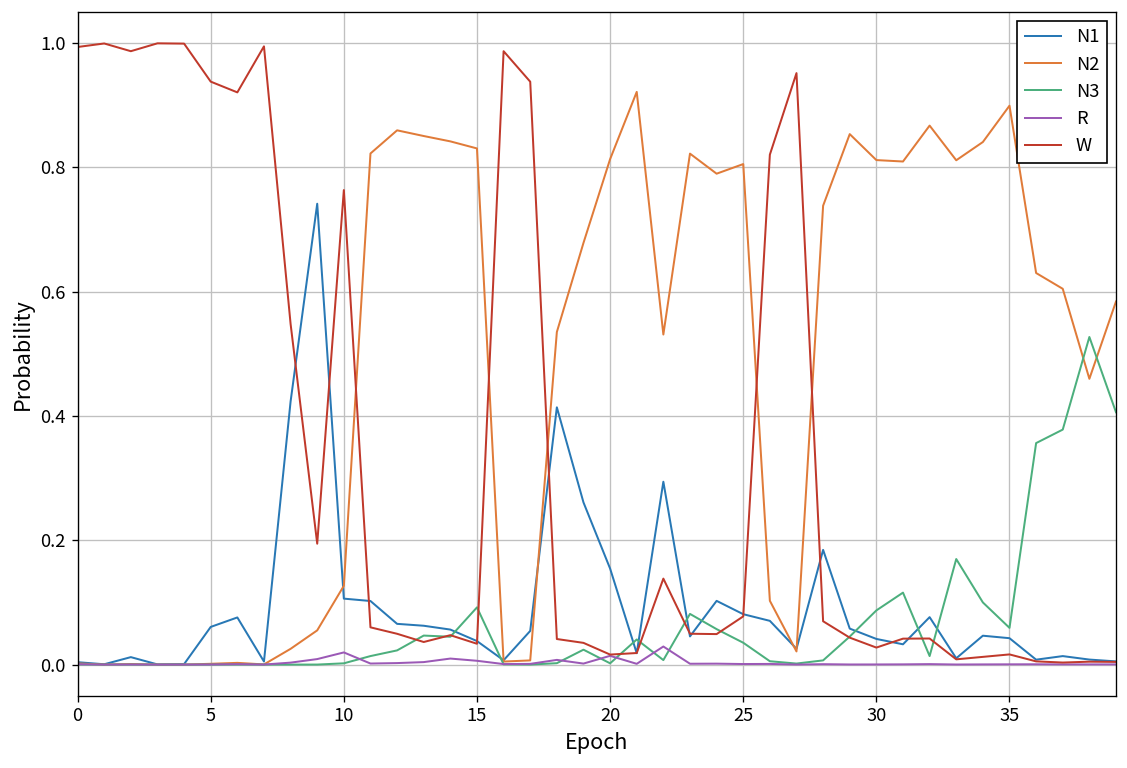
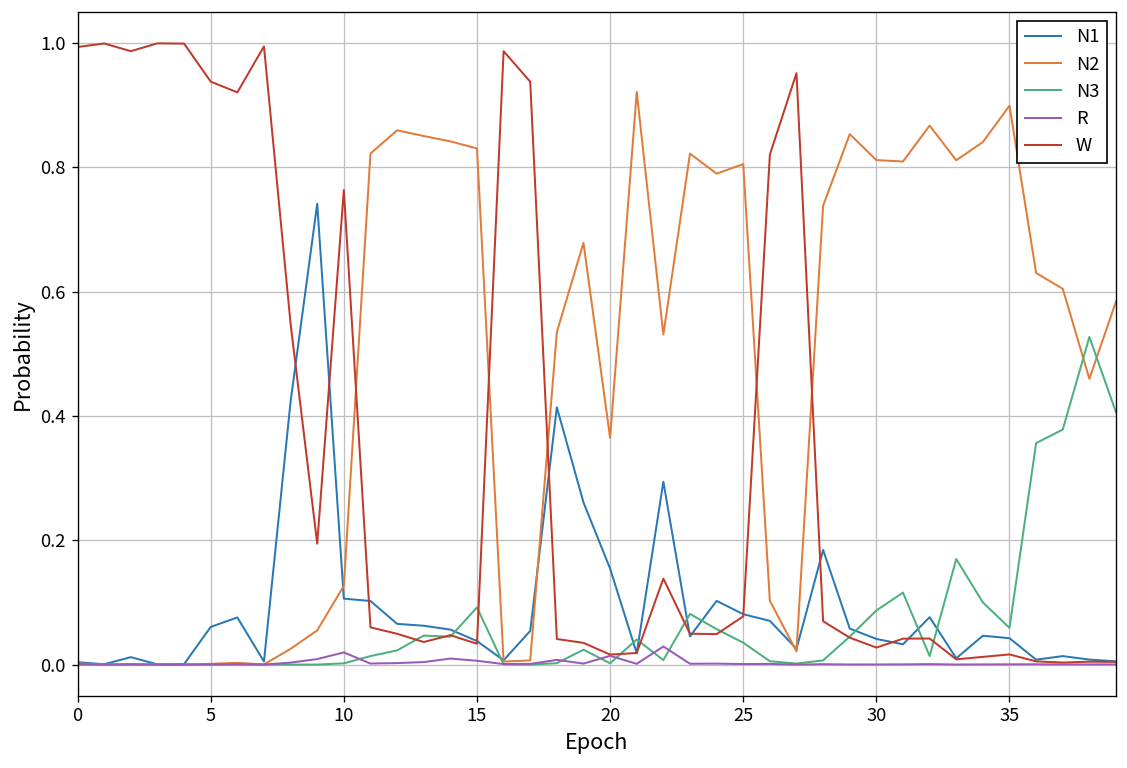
  {
    "N1": {
      "5": 0.06,
      "10": 0.11,
      "20": 0.15,
      "30": 0.04,
      "35": 0.04
    },
    "N2": {
      "10": 0.13,
      "15": 0.83,
-     "20": 0.81,
+     "20": 0.36,
      "25": 0.81,
      "30": 0.81,
      "35": 0.90
    },
    "N3": {
      "10": 0.00,
      "15": 0.09,
      "20": 0.00,
      "25": 0.04,
      "30": 0.09,
      "35": 0.06
    },
    "R": {
      "10": 0.02,
      "15": 0.01,
      "25": 0.00,
      "30": 0.00,
      "35": 0.00
    },
    "W": {
      "0": 0.99,
      "5": 0.94,
      "10": 0.76,
      "30": 0.03,
      "35": 0.02
    }
  }
